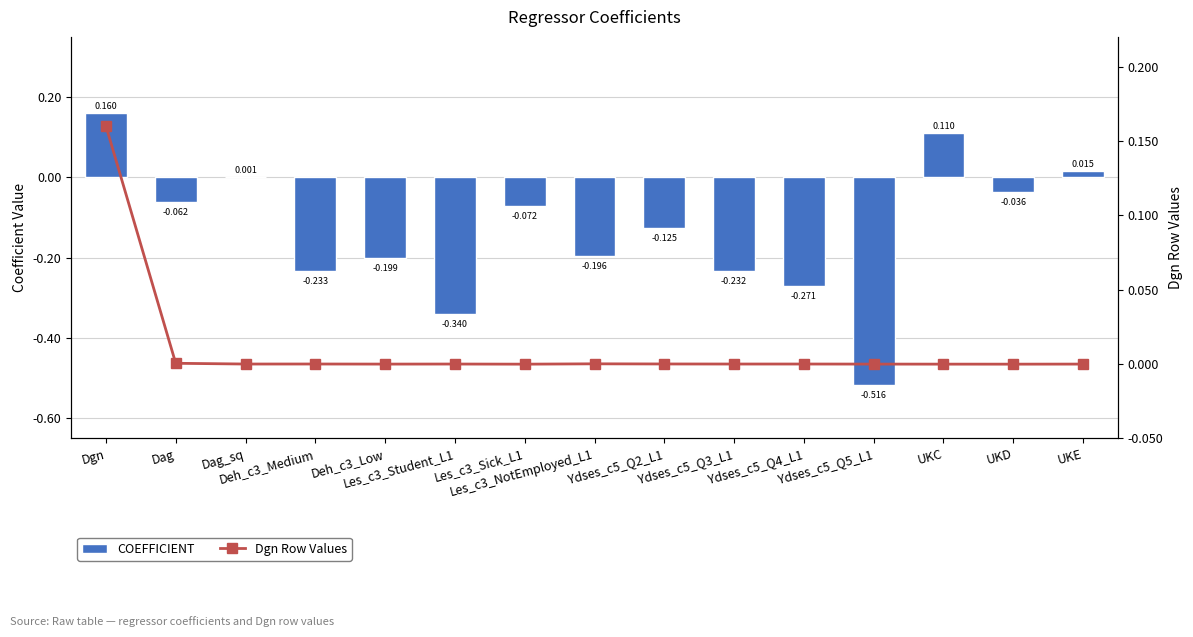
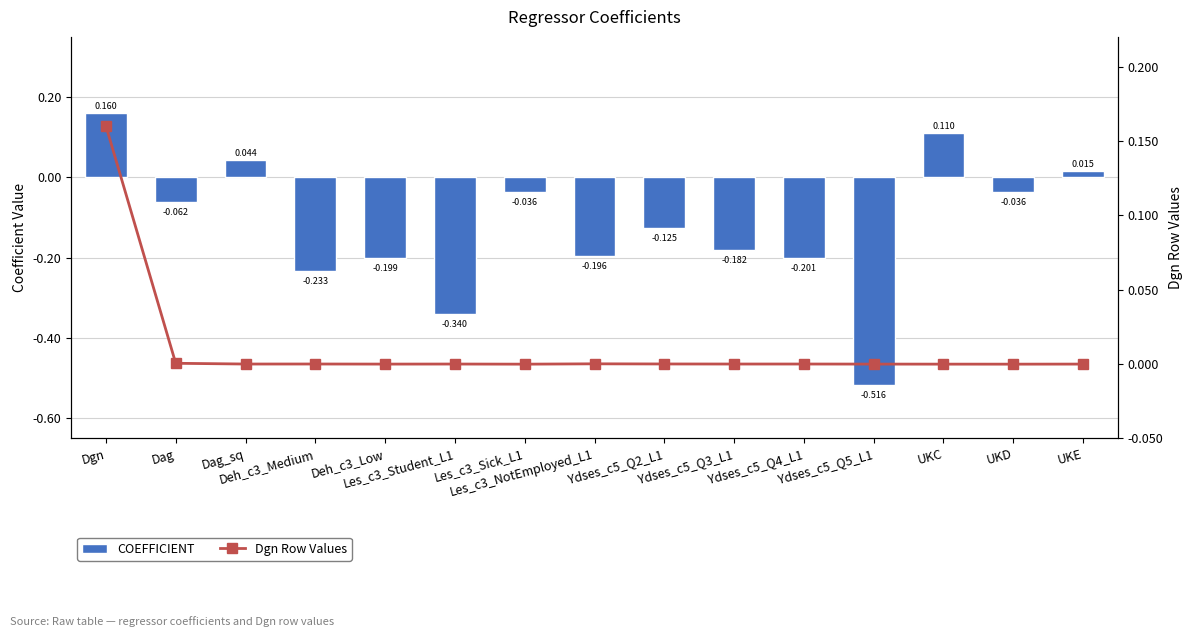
  {
    "COEFFICIENT": {
      "Dgn": 0.160,
      "Dag": -0.062,
-     "Dag_sq": 0.001,
+     "Dag_sq": 0.044,
      "Deh_c3_Medium": -0.233,
      "Deh_c3_Low": -0.199,
      "Les_c3_Student_L1": -0.340,
-     "Les_c3_Sick_L1": -0.072,
+     "Les_c3_Sick_L1": -0.036,
      "Les_c3_NotEmployed_L1": -0.196,
      "Ydses_c5_Q2_L1": -0.125,
-     "Ydses_c5_Q3_L1": -0.232,
-     "Ydses_c5_Q4_L1": -0.271,
+     "Ydses_c5_Q3_L1": -0.182,
+     "Ydses_c5_Q4_L1": -0.201,
      "Ydses_c5_Q5_L1": -0.516,
      "UKC": 0.110,
      "UKD": -0.036,
      "UKE": 0.015
    }
  }
